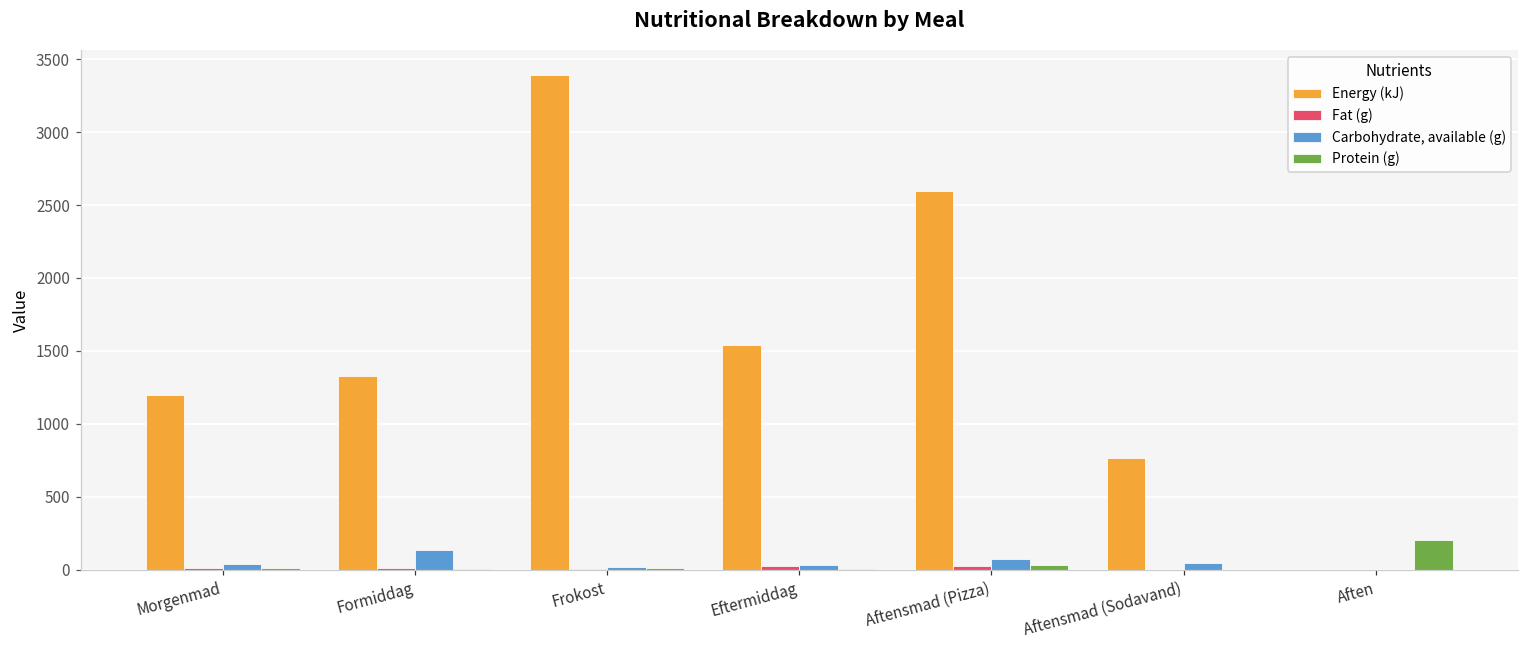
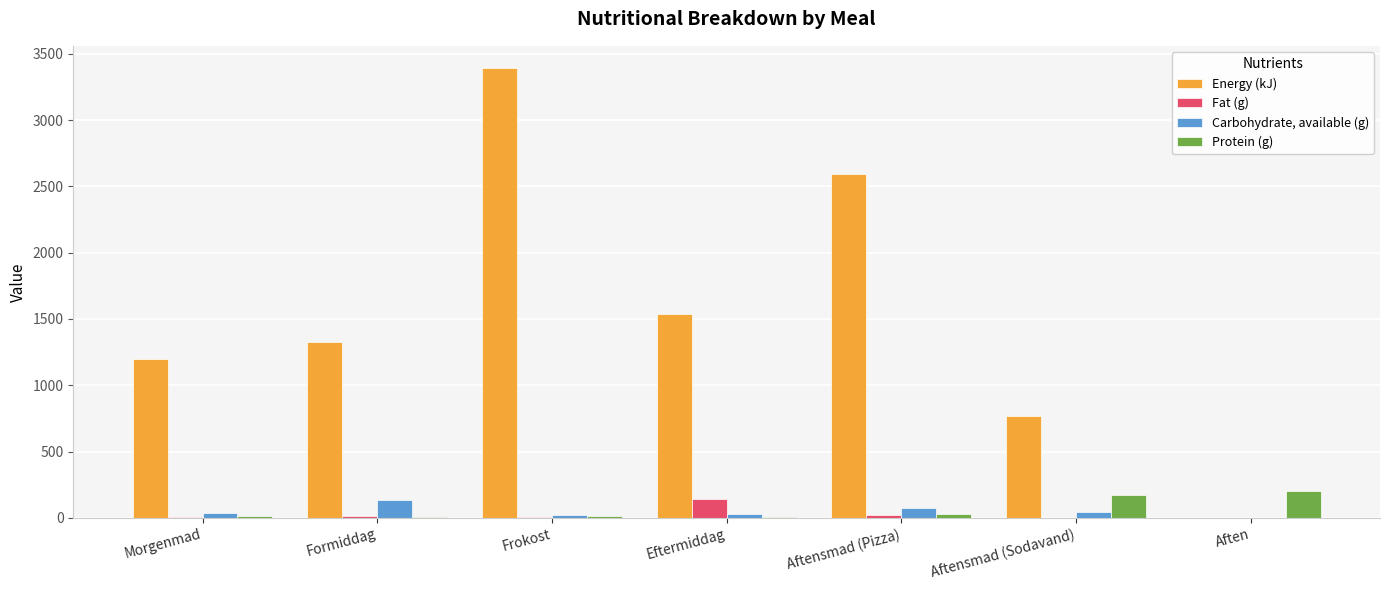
  {
    "Energy (kJ)": {
      "Morgenmad": 1200,
      "Formiddag": 1330,
      "Frokost": 3390,
      "Eftermiddag": 1540,
      "Aftensmad (Pizza)": 2590,
      "Aftensmad (Sodavand)": 770,
      "Aften": 0
    },
    "Fat (g)": {
-     "Eftermiddag": 20,
+     "Eftermiddag": 140,
      "Aftensmad (Pizza)": 20,
      "Aftensmad (Sodavand)": 0,
      "Aften": 0
    },
    "Carbohydrate, available (g)": {
      "Morgenmad": 40,
      "Formiddag": 130,
      "Frokost": 20,
      "Eftermiddag": 30,
      "Aftensmad (Pizza)": 70,
      "Aftensmad (Sodavand)": 50,
      "Aften": 0
    },
    "Protein (g)": {
      "Aftensmad (Pizza)": 30,
-     "Aftensmad (Sodavand)": 0,
+     "Aftensmad (Sodavand)": 170,
      "Aften": 200
    }
  }
